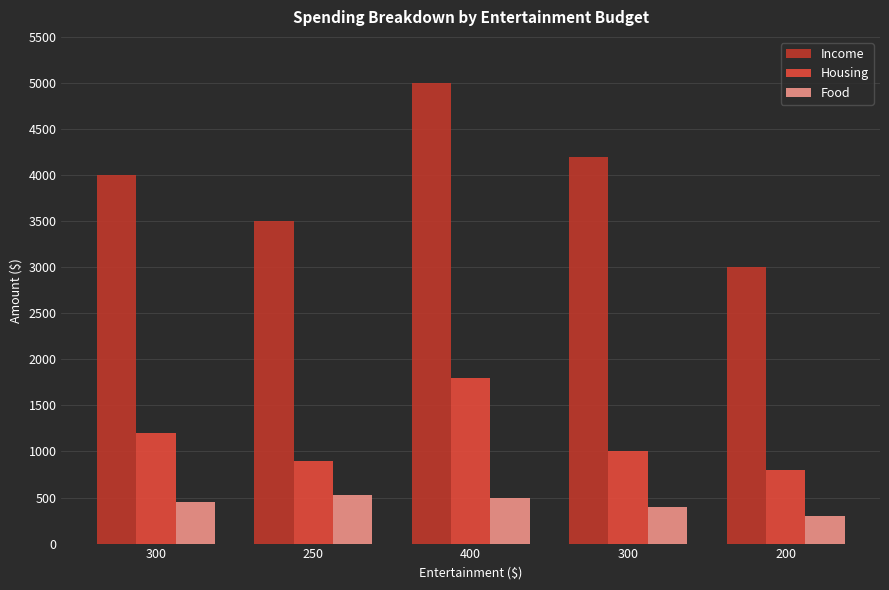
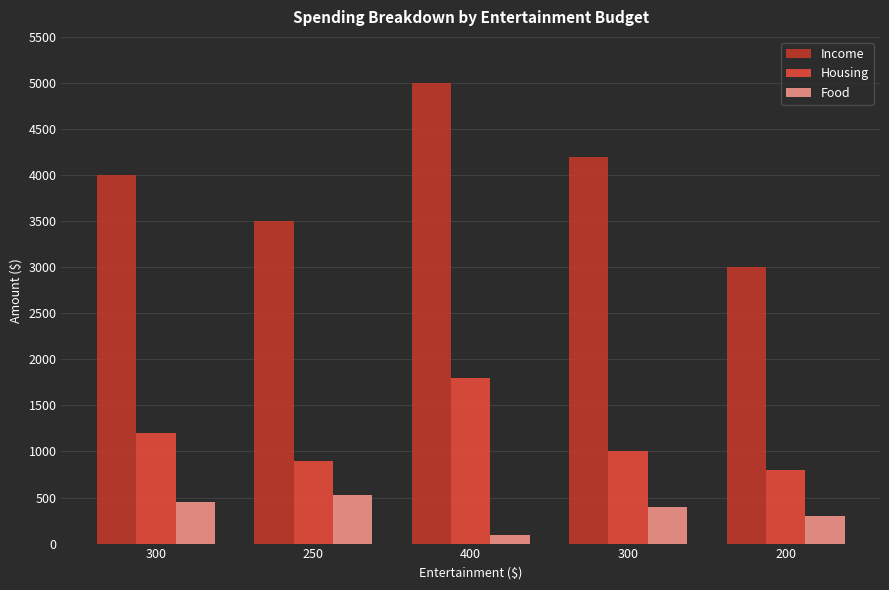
  {
    "Food": {
      "250": 500,
-     "400": 500,
+     "400": 100,
      "200": 300
    }
  }
